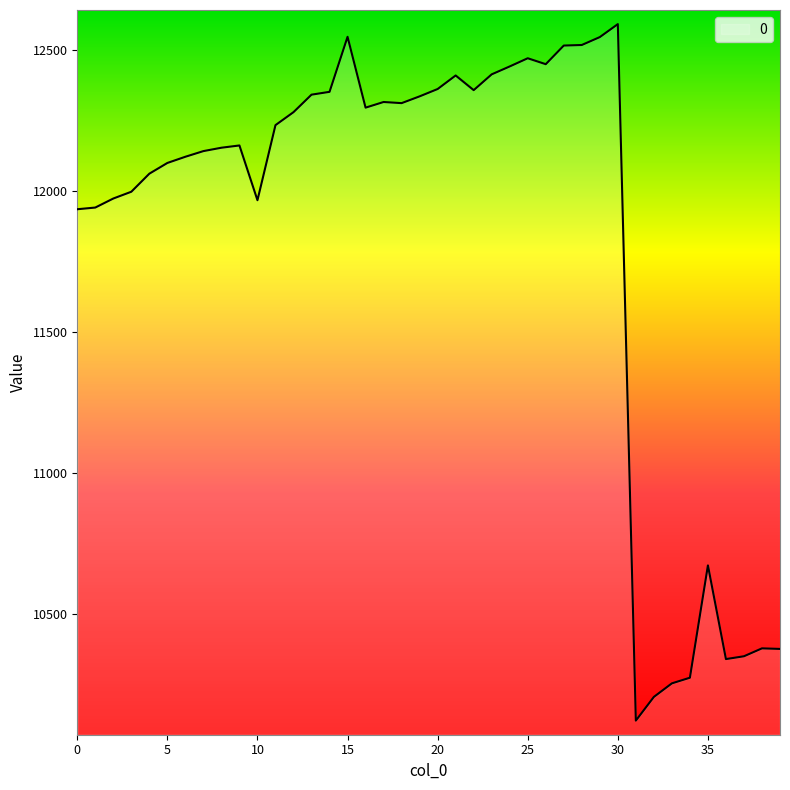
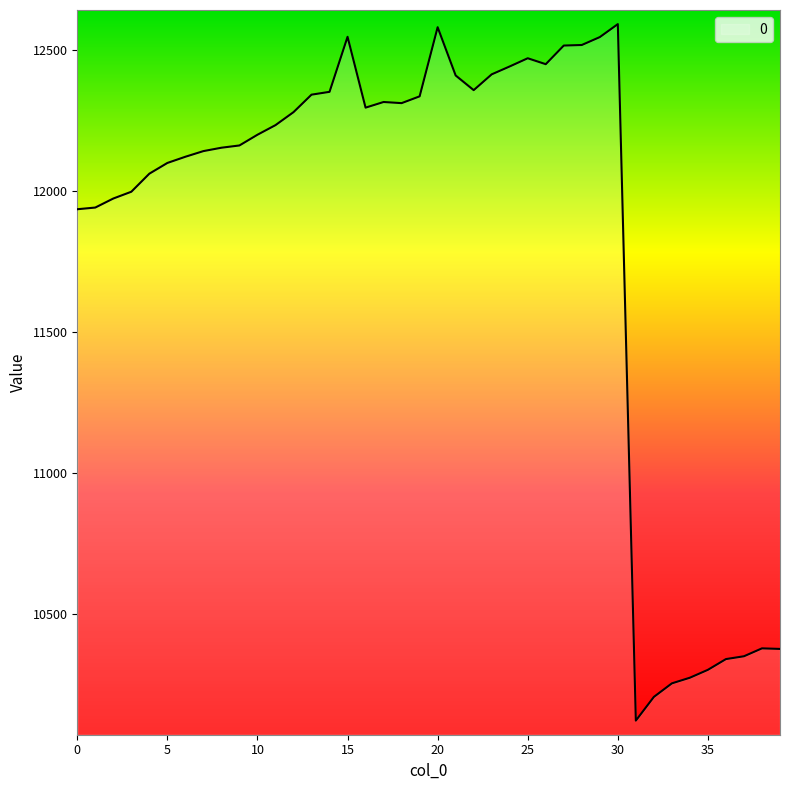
  {
    "0": 11940,
    "5": 12100,
-   "10": 11970,
+   "10": 12200,
    "15": 12550,
-   "20": 12360,
+   "20": 12580,
    "25": 12470,
    "30": 12590,
-   "35": 10670
+   "35": 10300
  }
